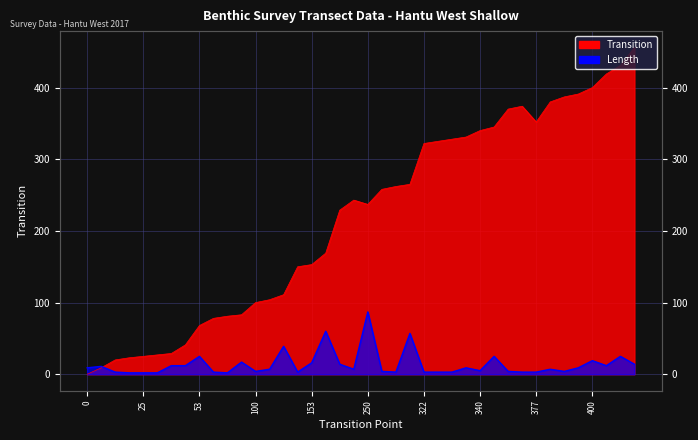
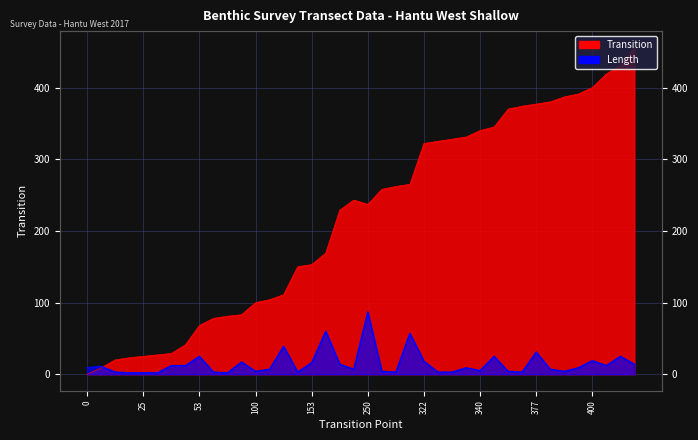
  {
    "Transition": {
      "0": 0,
      "25": 30,
      "53": 70,
      "100": 100,
      "153": 150,
      "250": 240,
      "322": 320,
      "340": 340,
-     "377": 350,
+     "377": 380,
      "400": 400
    },
    "Length": {
      "0": 10,
      "25": 0,
      "53": 30,
      "100": 0,
      "153": 20,
      "250": 90,
-     "322": 0,
+     "322": 20,
      "340": 10,
-     "377": 0,
+     "377": 30,
      "400": 20
    }
  }
